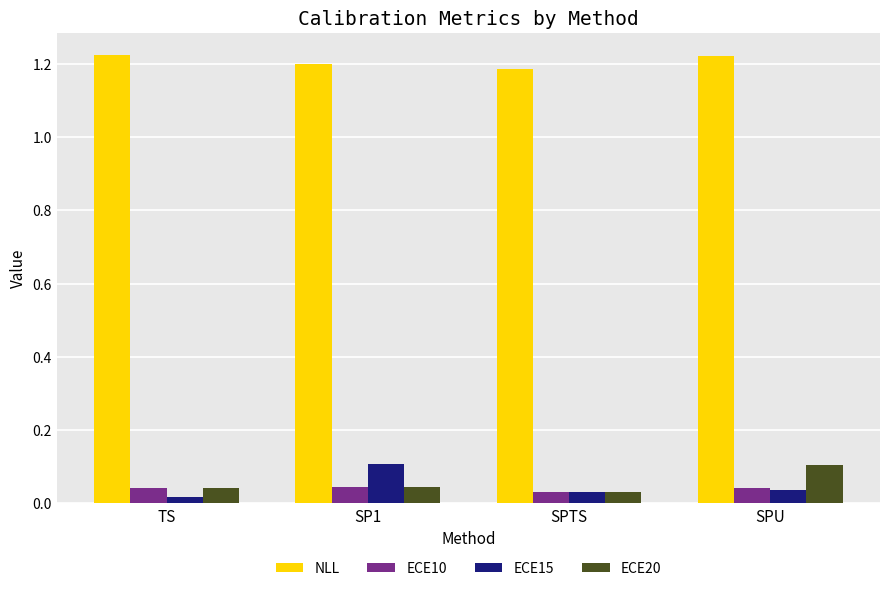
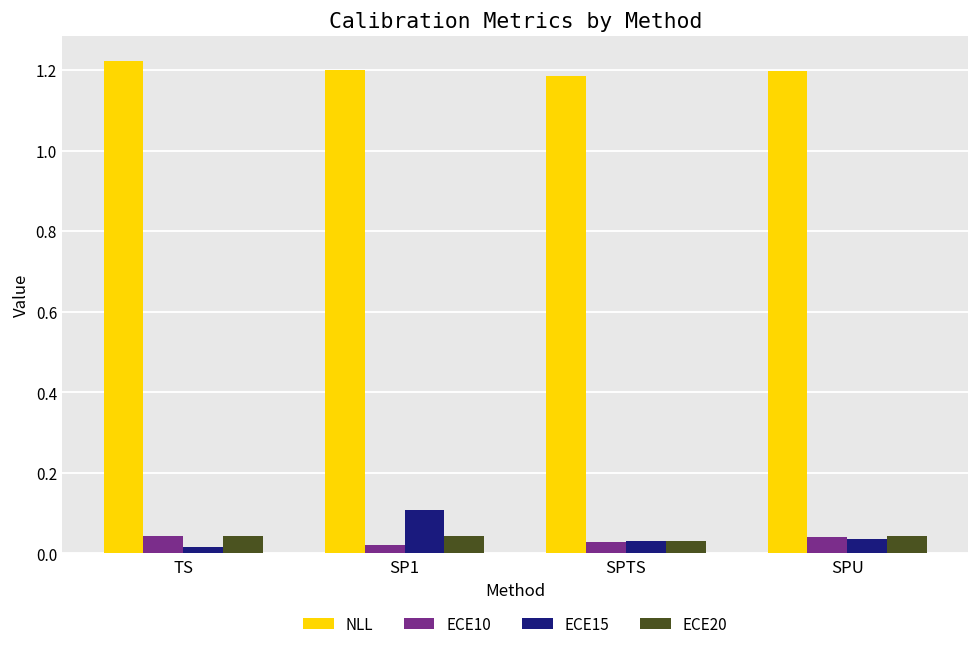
  {
    "NLL": {
      "TS": 1.22,
      "SP1": 1.20,
      "SPTS": 1.19,
-     "SPU": 1.22
+     "SPU": 1.20
    },
    "ECE10": {
      "TS": 0.04,
-     "SP1": 0.04,
+     "SP1": 0.02,
      "SPTS": 0.03,
      "SPU": 0.04
    },
    "ECE15": {
      "TS": 0.02,
      "SP1": 0.11,
      "SPTS": 0.03,
      "SPU": 0.04
    },
    "ECE20": {
      "TS": 0.04,
      "SP1": 0.04,
      "SPTS": 0.03,
-     "SPU": 0.11
+     "SPU": 0.04
    }
  }
